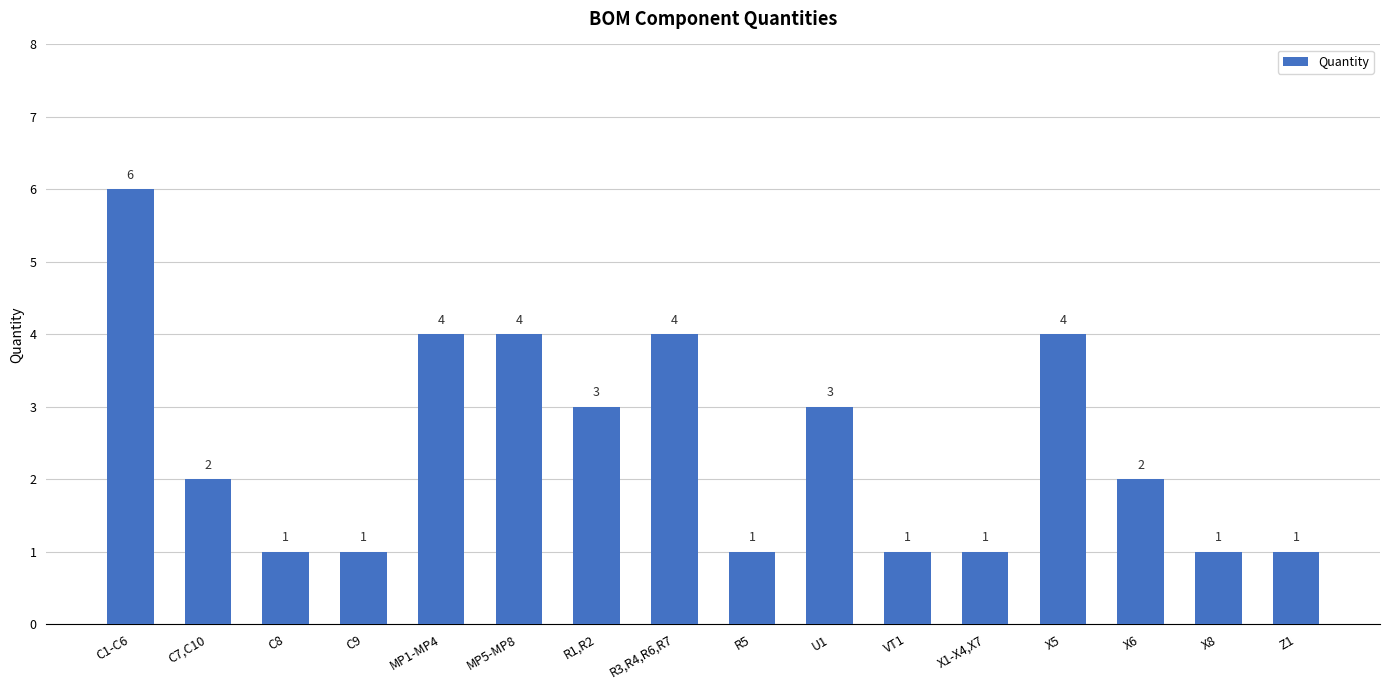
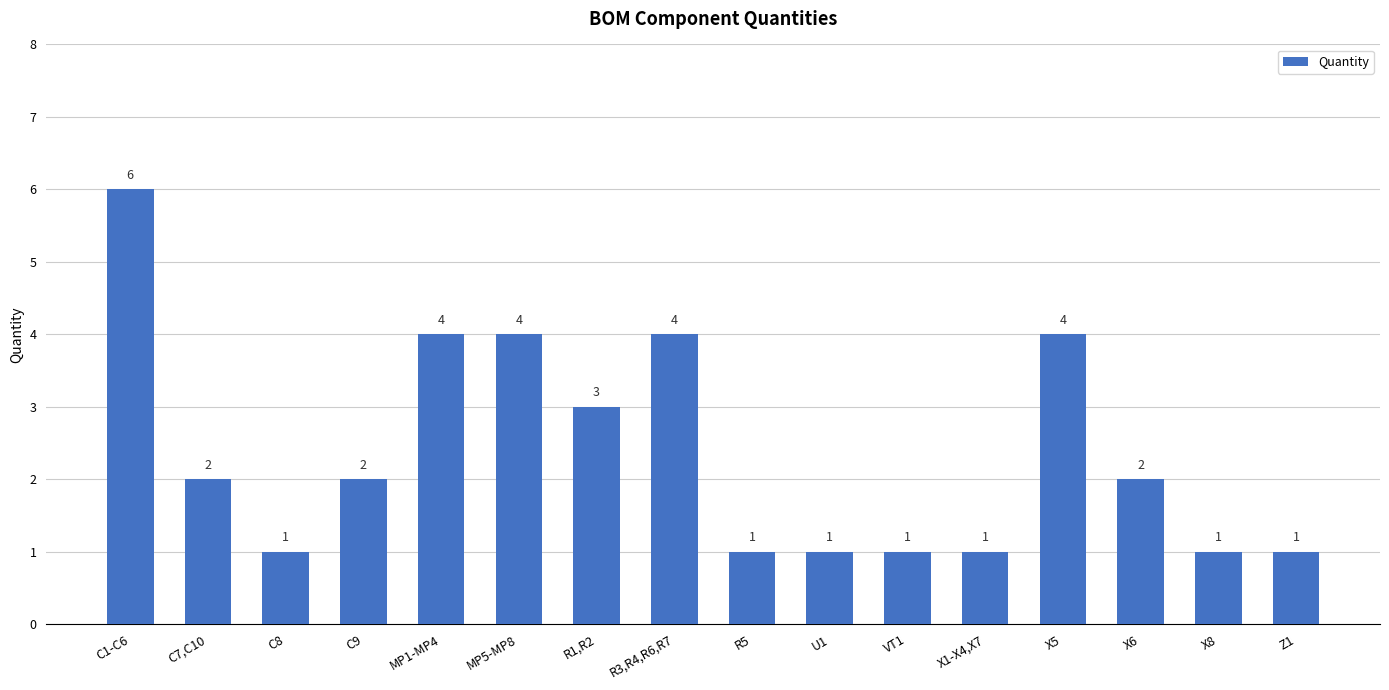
  {
    "C1-C6": 6,
    "C7,C10": 2,
    "C8": 1,
-   "C9": 1,
+   "C9": 2,
    "MP1-MP4": 4,
    "MP5-MP8": 4,
    "R1,R2": 3,
    "R3,R4,R6,R7": 4,
    "R5": 1,
-   "U1": 3,
+   "U1": 1,
    "VT1": 1,
    "X1-X4,X7": 1,
    "X5": 4,
    "X6": 2,
    "X8": 1,
    "Z1": 1
  }
